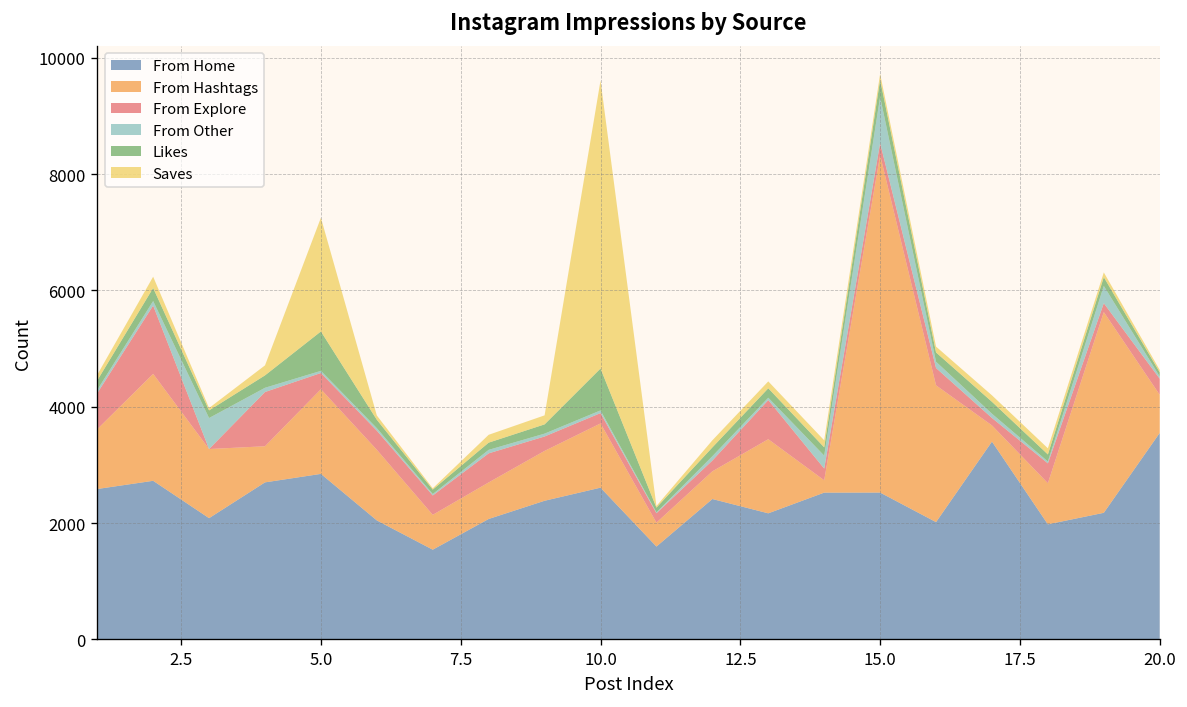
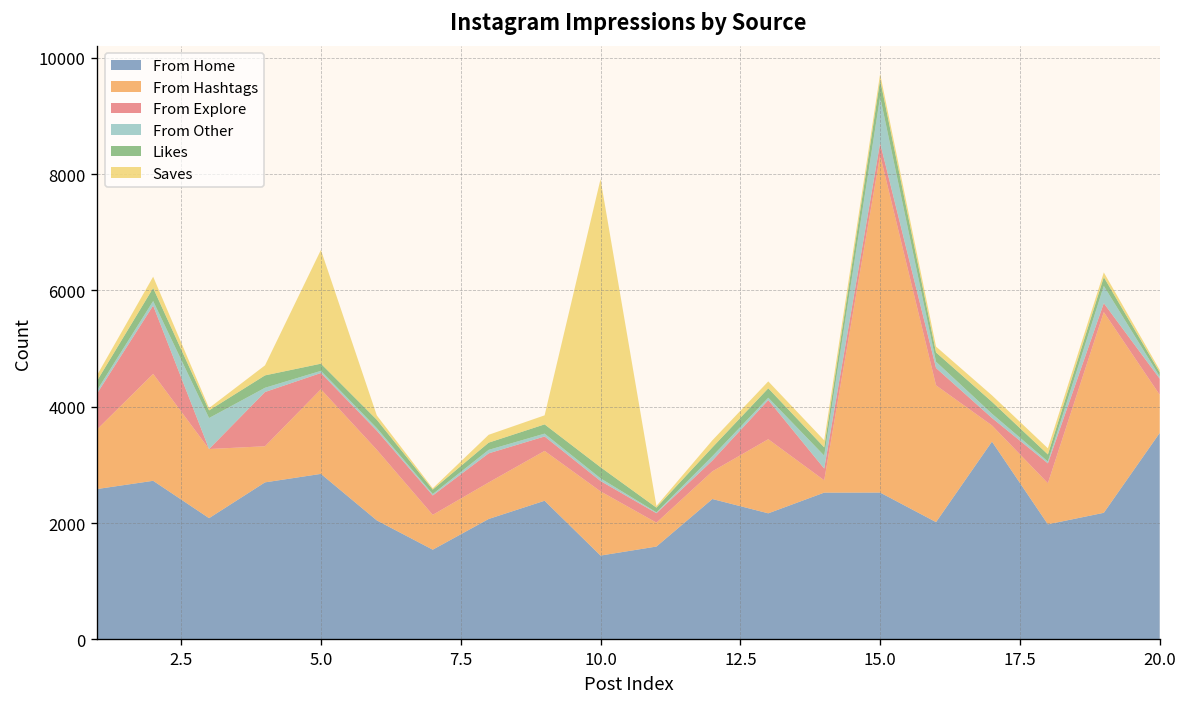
  {
    "From Home": {
      "5.0": 2800,
-     "10.0": 2600,
+     "10.0": 1400,
      "15.0": 2500,
      "20.0": 3600
    },
    "From Hashtags": {
      "5.0": 1500,
      "10.0": 1100,
      "15.0": 5800,
      "20.0": 700
    },
    "From Explore": {
      "15.0": 200
    },
    "From Other": {
      "15.0": 800
    },
    "Likes": {
-     "5.0": 700,
-     "10.0": 700,
+     "5.0": 100,
+     "10.0": 200,
      "15.0": 300
    },
    "Saves": {
      "5.0": 2000,
      "10.0": 5000,
      "15.0": 100
    }
  }
